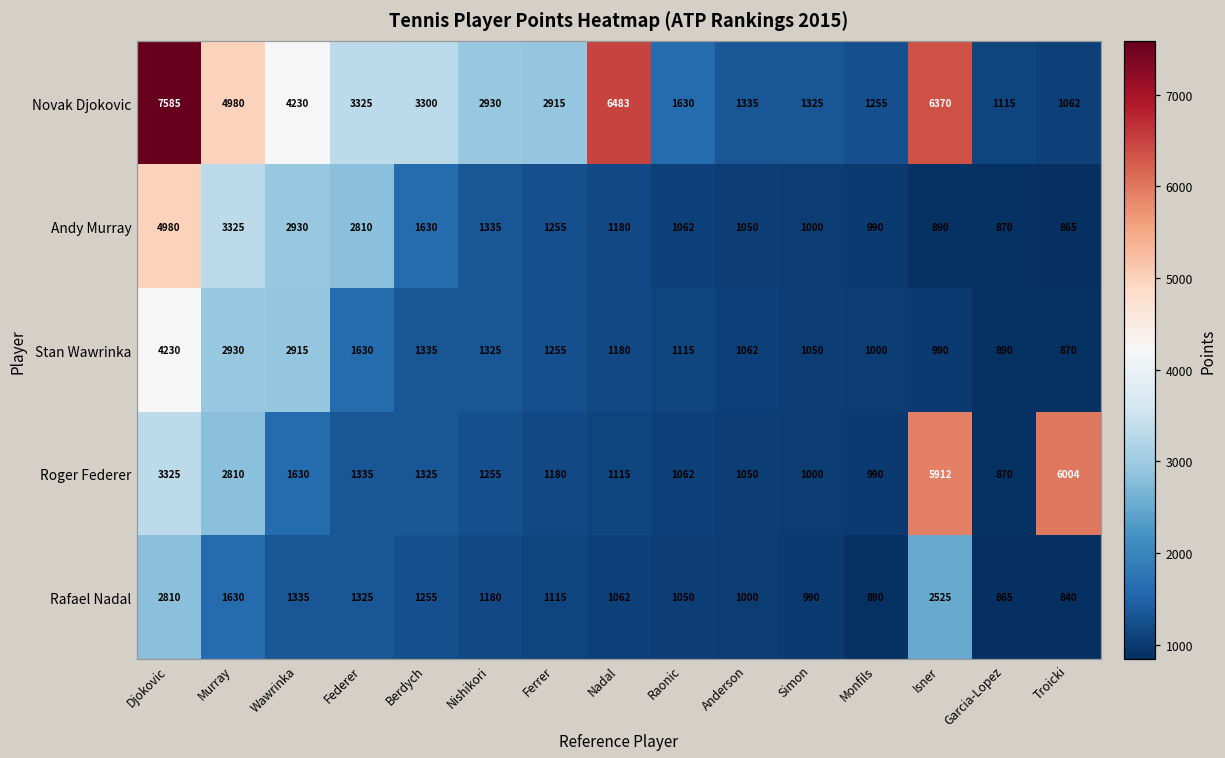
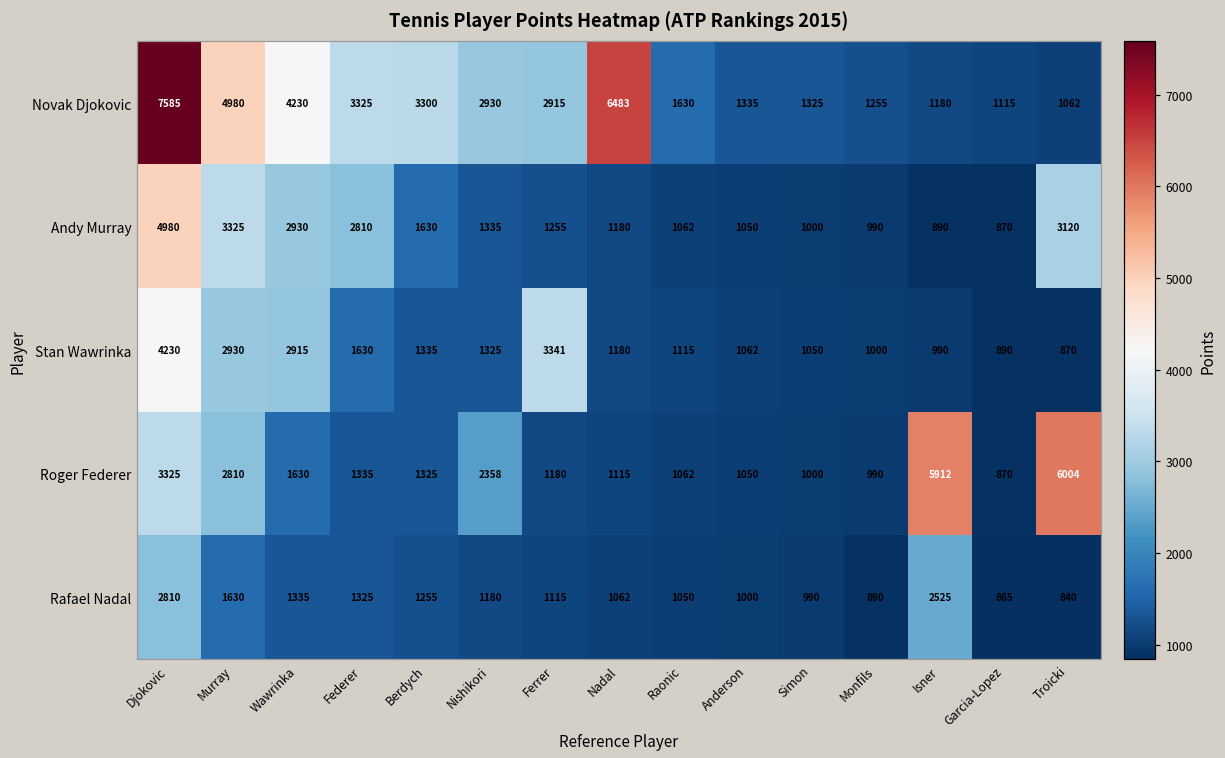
  {
    "Novak Djokovic": {
      "Djokovic": 7585,
      "Murray": 4980,
      "Wawrinka": 4230,
      "Federer": 3325,
      "Berdych": 3300,
      "Nishikori": 2930,
      "Ferrer": 2915,
      "Nadal": 6483,
      "Raonic": 1630,
      "Anderson": 1335,
      "Simon": 1325,
      "Monfils": 1255,
-     "Isner": 6370,
+     "Isner": 1180,
      "Garcia-Lopez": 1115,
      "Troicki": 1062
    },
    "Andy Murray": {
      "Djokovic": 4980,
      "Murray": 3325,
      "Wawrinka": 2930,
      "Federer": 2810,
      "Berdych": 1630,
      "Nishikori": 1335,
      "Ferrer": 1255,
      "Nadal": 1180,
      "Raonic": 1062,
      "Anderson": 1050,
      "Simon": 1000,
      "Monfils": 990,
      "Isner": 890,
      "Garcia-Lopez": 870,
-     "Troicki": 865
+     "Troicki": 3120
    },
    "Stan Wawrinka": {
      "Djokovic": 4230,
      "Murray": 2930,
      "Wawrinka": 2915,
      "Federer": 1630,
      "Berdych": 1335,
      "Nishikori": 1325,
-     "Ferrer": 1255,
+     "Ferrer": 3341,
      "Nadal": 1180,
      "Raonic": 1115,
      "Anderson": 1062,
      "Simon": 1050,
      "Monfils": 1000,
      "Isner": 990,
      "Garcia-Lopez": 890,
      "Troicki": 870
    },
    "Roger Federer": {
      "Djokovic": 3325,
      "Murray": 2810,
      "Wawrinka": 1630,
      "Federer": 1335,
      "Berdych": 1325,
-     "Nishikori": 1255,
+     "Nishikori": 2358,
      "Ferrer": 1180,
      "Nadal": 1115,
      "Raonic": 1062,
      "Anderson": 1050,
      "Simon": 1000,
      "Monfils": 990,
      "Isner": 5912,
      "Garcia-Lopez": 870,
      "Troicki": 6004
    },
    "Rafael Nadal": {
      "Djokovic": 2810,
      "Murray": 1630,
      "Wawrinka": 1335,
      "Federer": 1325,
      "Berdych": 1255,
      "Nishikori": 1180,
      "Ferrer": 1115,
      "Nadal": 1062,
      "Raonic": 1050,
      "Anderson": 1000,
      "Simon": 990,
      "Monfils": 890,
      "Isner": 2525,
      "Garcia-Lopez": 865,
      "Troicki": 840
    }
  }
